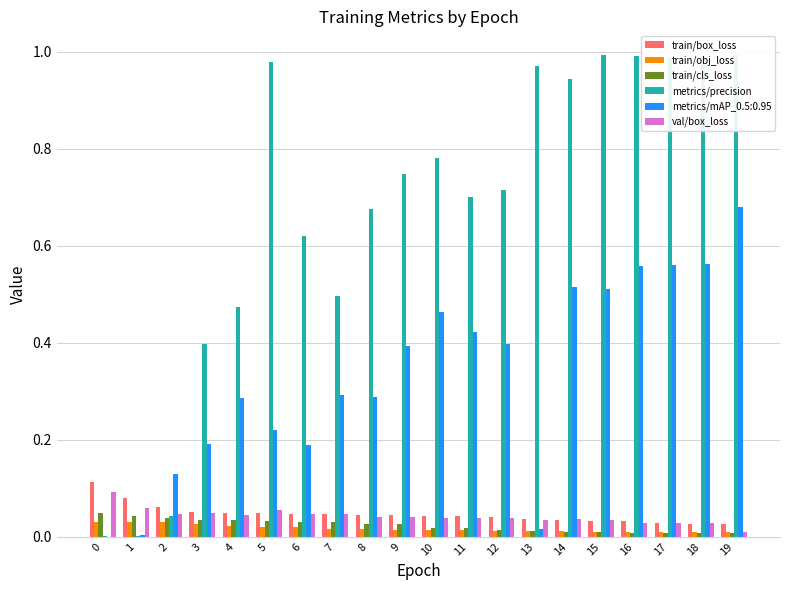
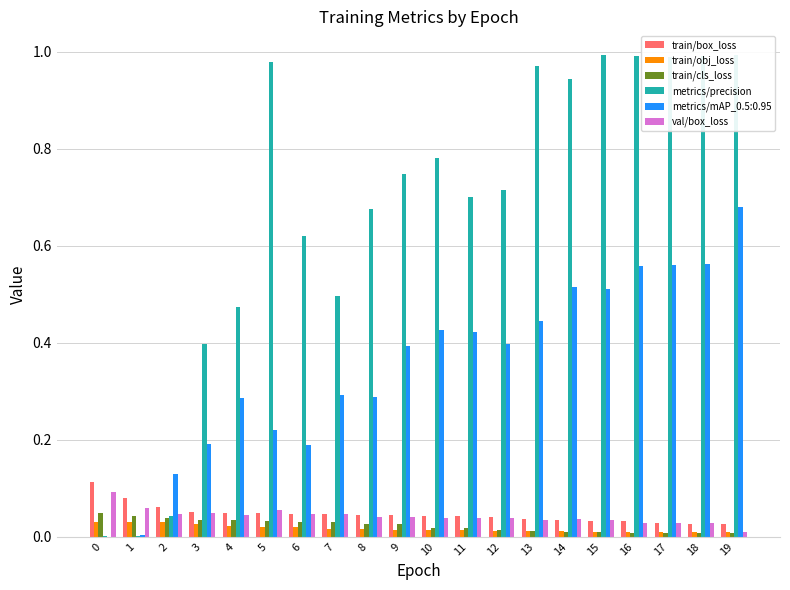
  {
    "train/box_loss": {
      "0": 0.11,
      "1": 0.08,
      "2": 0.06,
      "3": 0.05,
      "4": 0.05,
      "5": 0.05,
      "6": 0.05,
      "7": 0.05,
      "8": 0.04,
      "9": 0.04,
      "10": 0.04,
      "11": 0.04,
      "12": 0.04,
      "13": 0.04,
      "14": 0.03,
      "15": 0.03,
      "16": 0.03,
      "17": 0.03,
      "18": 0.03,
      "19": 0.03
    },
    "train/obj_loss": {
      "0": 0.03,
      "1": 0.03,
      "2": 0.03,
      "3": 0.03,
      "4": 0.02,
      "5": 0.02,
      "6": 0.02,
      "7": 0.02,
      "8": 0.02,
      "9": 0.01,
      "10": 0.01,
      "11": 0.01,
      "12": 0.01,
      "13": 0.01,
      "14": 0.01,
      "15": 0.01,
      "16": 0.01,
      "17": 0.01,
      "18": 0.01,
      "19": 0.01
    },
    "train/cls_loss": {
      "0": 0.05,
      "1": 0.04,
      "2": 0.04,
      "3": 0.03,
      "4": 0.03,
      "5": 0.03,
      "6": 0.03,
      "7": 0.03,
      "8": 0.03,
      "9": 0.03,
      "10": 0.02,
      "11": 0.02,
      "12": 0.01,
      "13": 0.01,
      "14": 0.01,
      "15": 0.01,
      "16": 0.01,
      "17": 0.01,
      "18": 0.01,
      "19": 0.01
    },
    "metrics/precision": {
      "2": 0.04,
      "3": 0.40,
      "4": 0.47,
      "5": 0.98,
      "6": 0.62,
      "7": 0.50,
      "8": 0.67,
      "9": 0.75,
      "10": 0.78,
      "11": 0.70,
      "12": 0.71,
      "13": 0.97,
      "14": 0.94,
      "15": 0.99,
      "16": 0.99
    },
    "metrics/mAP_0.5:0.95": {
      "2": 0.13,
      "3": 0.19,
      "4": 0.29,
      "5": 0.22,
      "6": 0.19,
      "7": 0.29,
      "8": 0.29,
      "9": 0.39,
-     "10": 0.46,
+     "10": 0.43,
      "11": 0.42,
      "12": 0.40,
-     "13": 0.02,
+     "13": 0.45,
      "14": 0.51,
      "15": 0.51,
      "16": 0.56,
      "17": 0.56,
      "18": 0.56,
      "19": 0.68
    },
    "val/box_loss": {
      "0": 0.09,
      "1": 0.06,
      "2": 0.05,
      "3": 0.05,
      "4": 0.05,
      "5": 0.06,
      "6": 0.05,
      "7": 0.05,
      "8": 0.04,
      "9": 0.04,
      "10": 0.04,
      "11": 0.04,
      "12": 0.04,
      "13": 0.04,
      "14": 0.04,
      "15": 0.03,
      "16": 0.03,
      "17": 0.03,
      "18": 0.03,
      "19": 0.01
    }
  }
